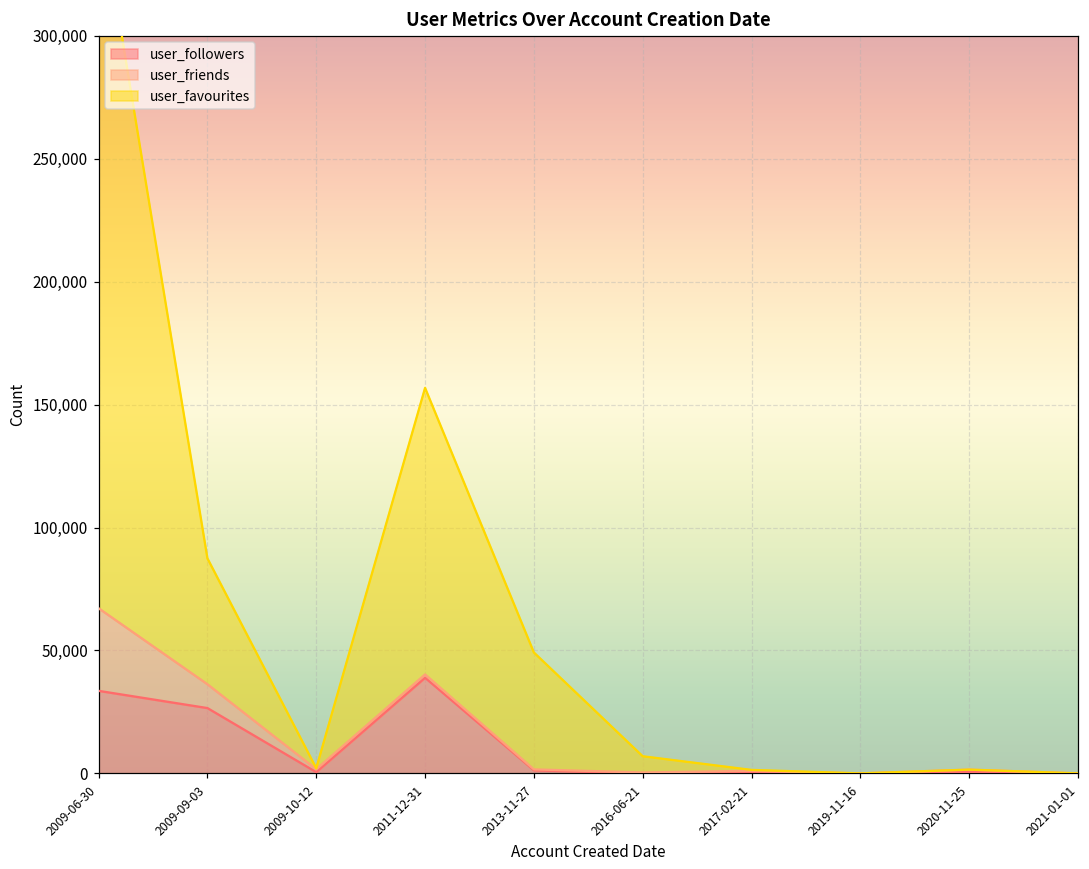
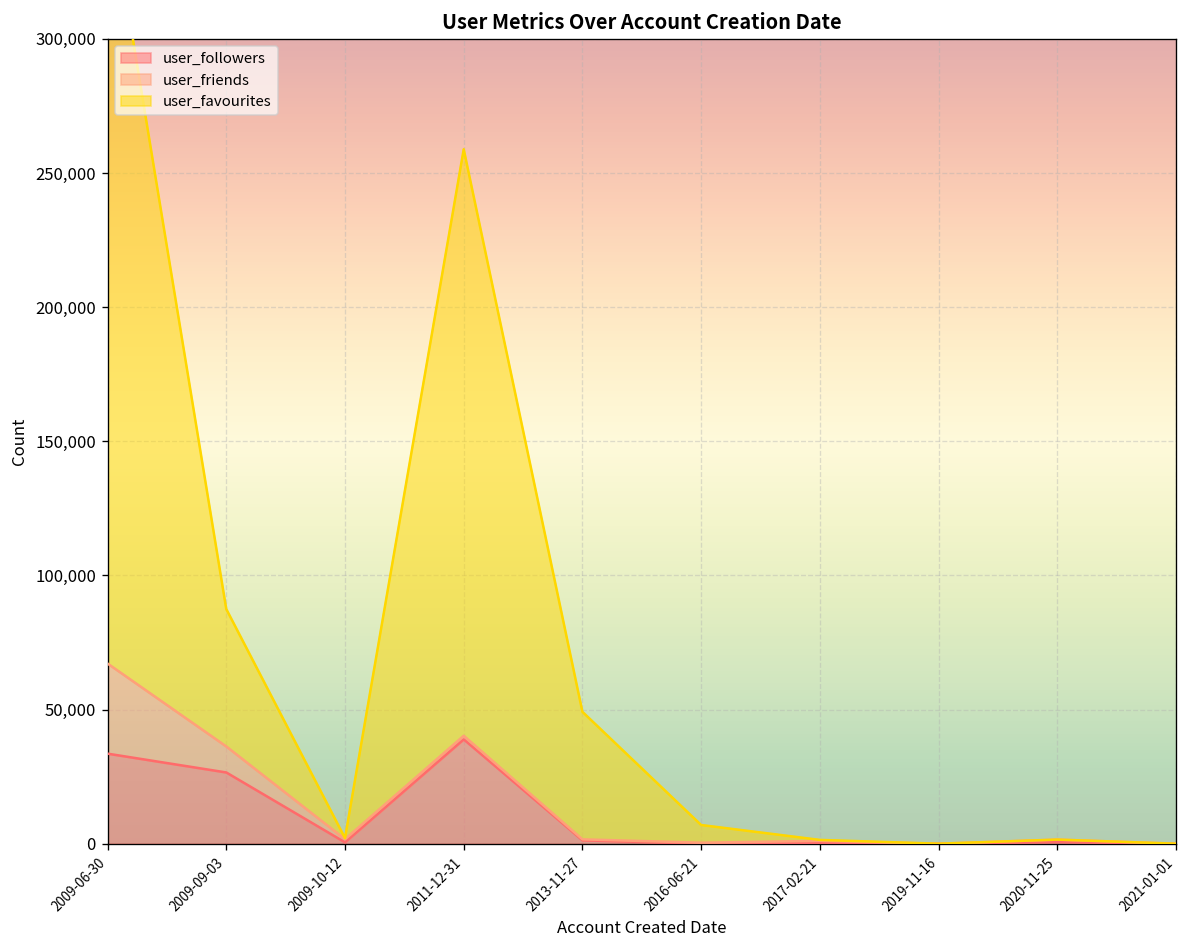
  {
    "user_favourites": {
      "2009-09-03": "51,000",
-     "2011-12-31": "117,000",
+     "2011-12-31": "219,000",
      "2013-11-27": "48,000",
      "2016-06-21": "7,000"
    }
  }
